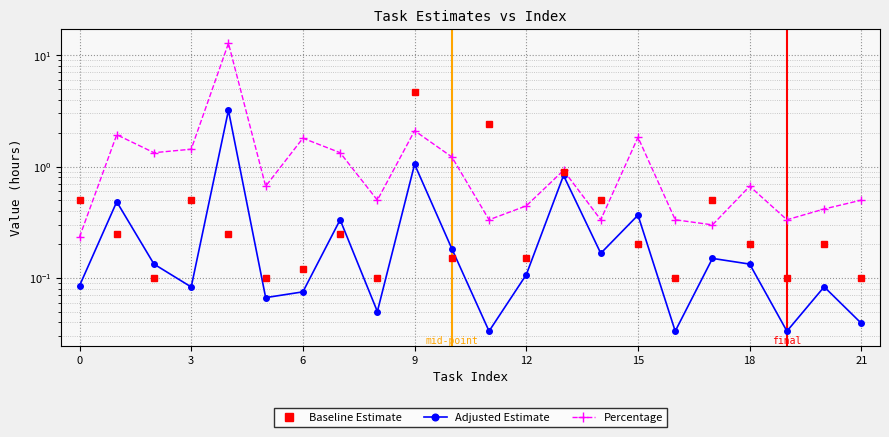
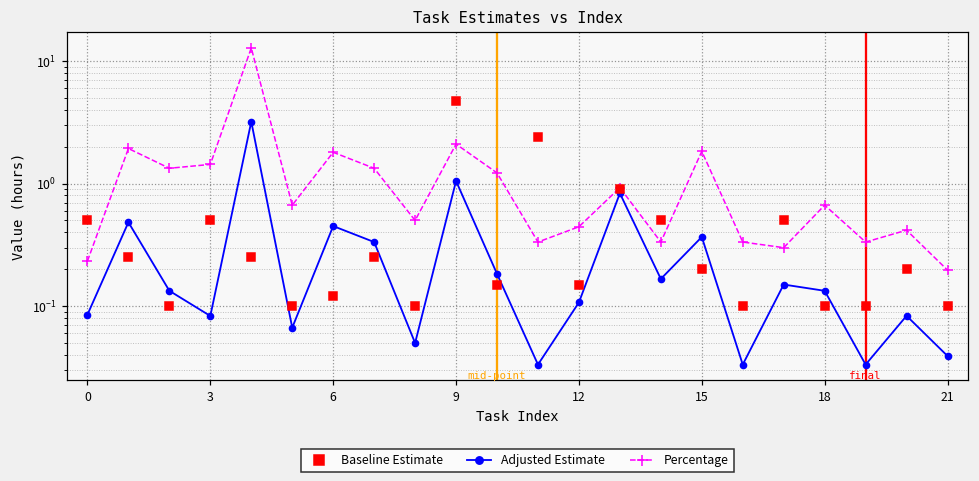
  {
    "Baseline Estimate": {
      "0": 0.5,
      "3": 0.5,
      "6": 0.12,
      "9": 4.7,
      "12": 0.15,
      "15": 0.2,
-     "18": 0.2,
+     "18": 0.1,
      "21": 0.1
    },
    "Adjusted Estimate": {
      "0": 0.09,
      "3": 0.08,
-     "6": 0.08,
+     "6": 0.45,
      "9": 1.1,
      "12": 0.11,
      "15": 0.37,
      "18": 0.13,
      "21": 0.04
    },
    "Percentage": {
      "0": 0.23,
      "3": 1.4,
      "6": 1.8,
      "9": 2.1,
      "12": 0.44,
      "15": 1.8,
      "18": 0.7,
-     "21": 0.5
+     "21": 0.20
    }
  }
